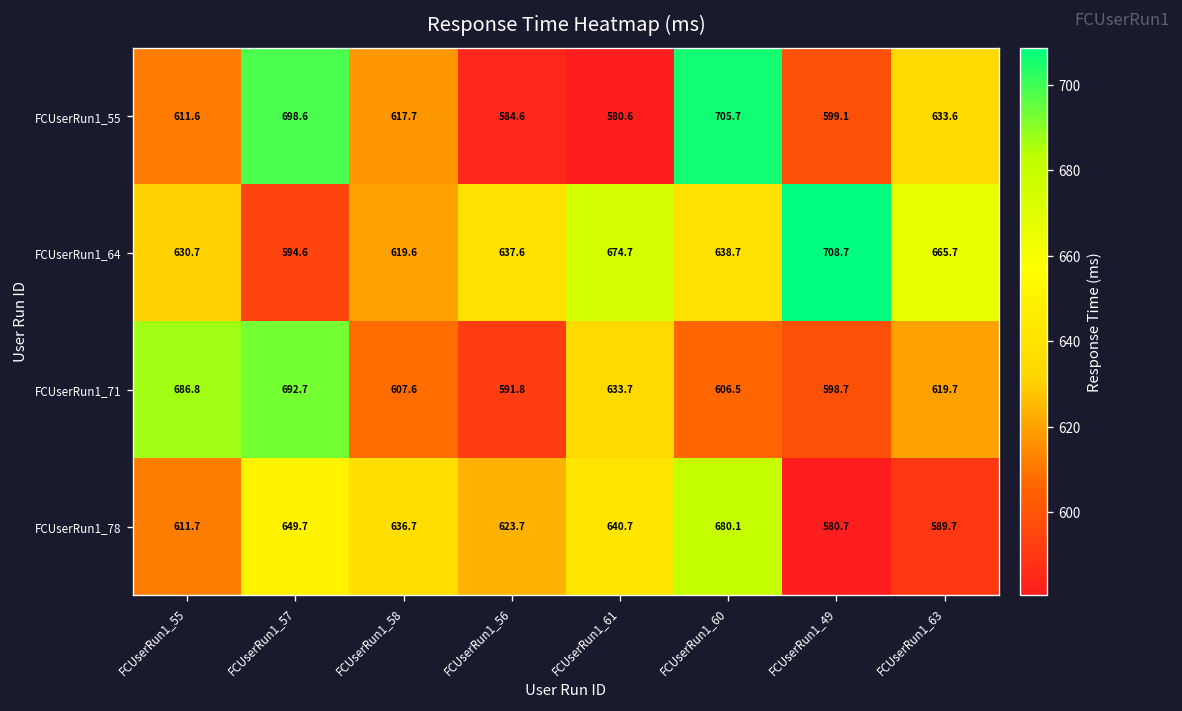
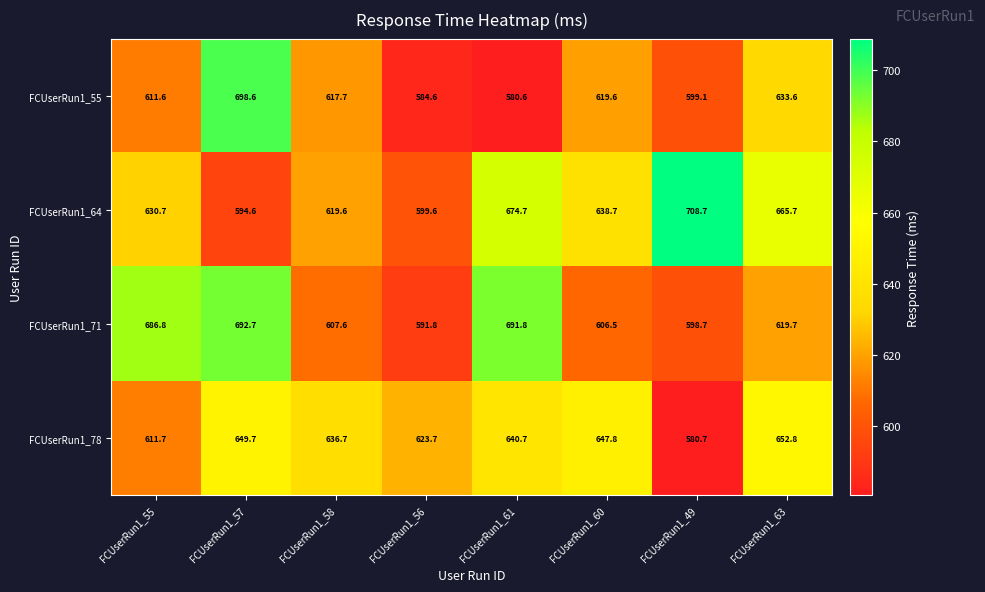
  {
    "FCUserRun1_55": {
      "FCUserRun1_55": 611.6,
      "FCUserRun1_57": 698.6,
      "FCUserRun1_58": 617.7,
      "FCUserRun1_56": 584.6,
      "FCUserRun1_61": 580.6,
-     "FCUserRun1_60": 705.7,
+     "FCUserRun1_60": 619.6,
      "FCUserRun1_49": 599.1,
      "FCUserRun1_63": 633.6
    },
    "FCUserRun1_64": {
      "FCUserRun1_55": 630.7,
      "FCUserRun1_57": 594.6,
      "FCUserRun1_58": 619.6,
-     "FCUserRun1_56": 637.6,
+     "FCUserRun1_56": 599.6,
      "FCUserRun1_61": 674.7,
      "FCUserRun1_60": 638.7,
      "FCUserRun1_49": 708.7,
      "FCUserRun1_63": 665.7
    },
    "FCUserRun1_71": {
      "FCUserRun1_55": 686.8,
      "FCUserRun1_57": 692.7,
      "FCUserRun1_58": 607.6,
      "FCUserRun1_56": 591.8,
-     "FCUserRun1_61": 633.7,
+     "FCUserRun1_61": 691.8,
      "FCUserRun1_60": 606.5,
      "FCUserRun1_49": 598.7,
      "FCUserRun1_63": 619.7
    },
    "FCUserRun1_78": {
      "FCUserRun1_55": 611.7,
      "FCUserRun1_57": 649.7,
      "FCUserRun1_58": 636.7,
      "FCUserRun1_56": 623.7,
      "FCUserRun1_61": 640.7,
-     "FCUserRun1_60": 680.1,
+     "FCUserRun1_60": 647.8,
      "FCUserRun1_49": 580.7,
-     "FCUserRun1_63": 589.7
+     "FCUserRun1_63": 652.8
    }
  }
